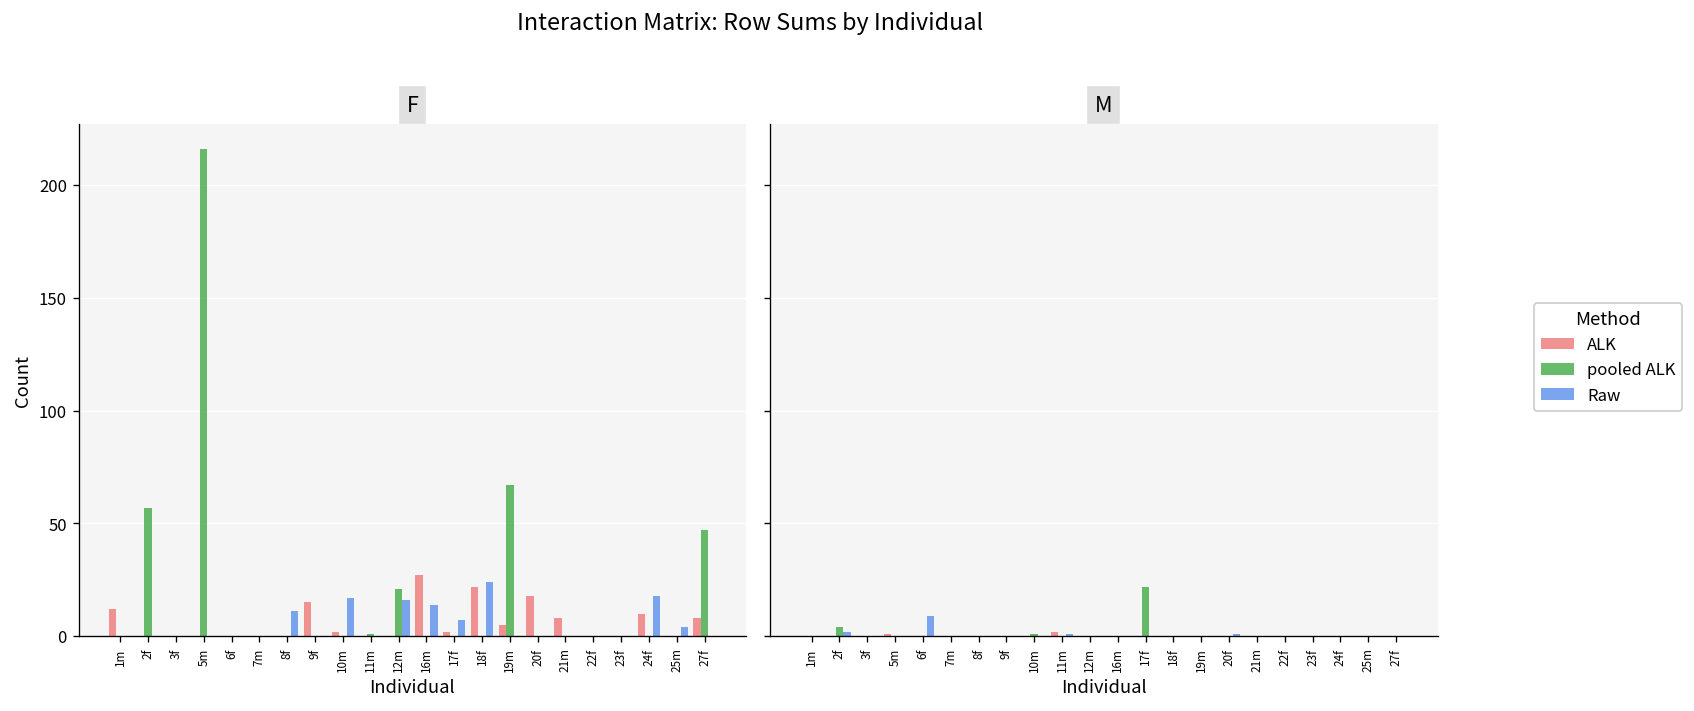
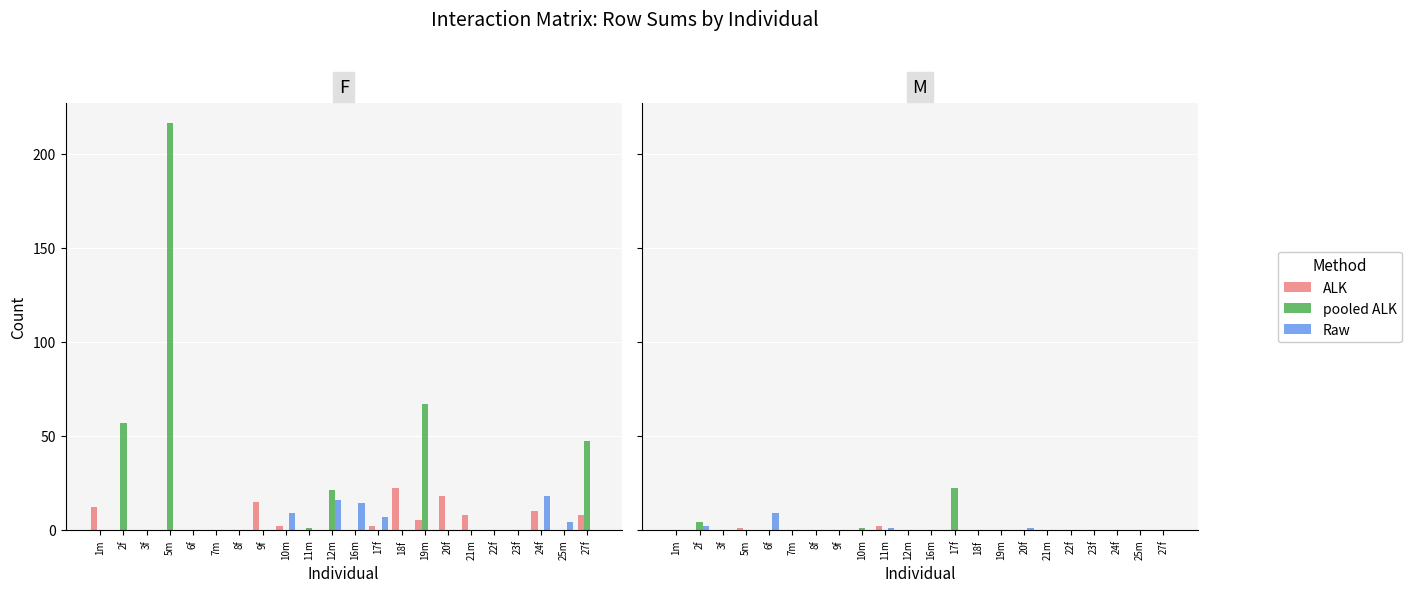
  {
    "F": {
      "ALK": {
        "1m": 12,
        "2f": 0,
        "3f": 0,
        "5m": 0,
        "6f": 0,
        "7m": 0,
        "8f": 0,
        "9f": 15,
        "10m": 2,
        "11m": 0,
        "12m": 0,
-       "16m": 27,
+       "16m": 0,
        "17f": 2,
        "18f": 22,
        "19m": 5,
        "20f": 18,
        "21m": 8,
        "22f": 0,
        "23f": 0,
        "24f": 10,
        "25m": 0,
        "27f": 8
      },
      "pooled ALK": {
        "1m": 0,
        "2f": 57,
        "3f": 0,
        "5m": 216,
        "6f": 0,
        "7m": 0,
        "8f": 0,
        "9f": 0,
        "10m": 0,
        "12m": 21,
        "16m": 0,
        "17f": 0,
        "18f": 0,
        "19m": 67,
        "20f": 0,
        "21m": 0,
        "22f": 0,
        "23f": 0,
        "24f": 0,
        "25m": 0,
        "27f": 47
      },
      "Raw": {
        "1m": 0,
        "2f": 0,
        "3f": 0,
        "5m": 0,
        "6f": 0,
        "7m": 0,
-       "8f": 11,
+       "8f": 0,
        "9f": 0,
-       "10m": 17,
+       "10m": 9,
        "11m": 0,
        "12m": 16,
        "16m": 14,
        "17f": 7,
-       "18f": 24,
+       "18f": 0,
        "19m": 0,
        "20f": 0,
        "21m": 0,
        "22f": 0,
        "23f": 0,
        "24f": 18,
        "25m": 4,
        "27f": 0
      }
    }
  }
